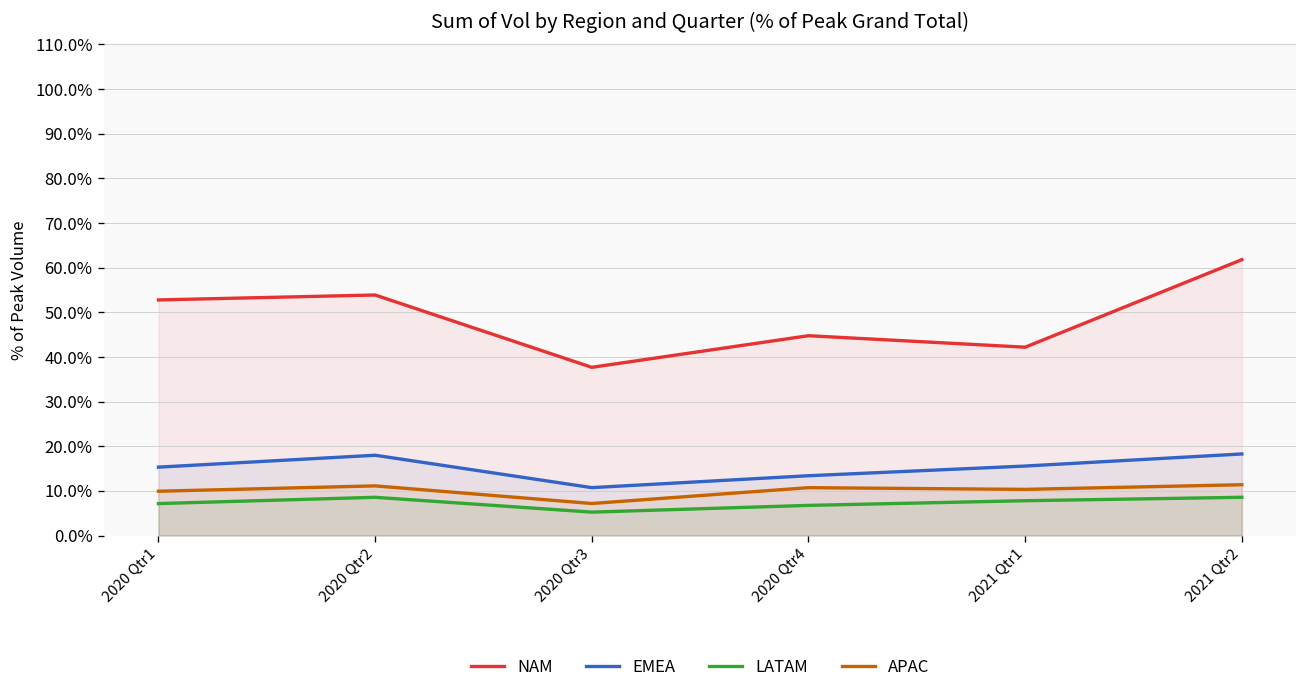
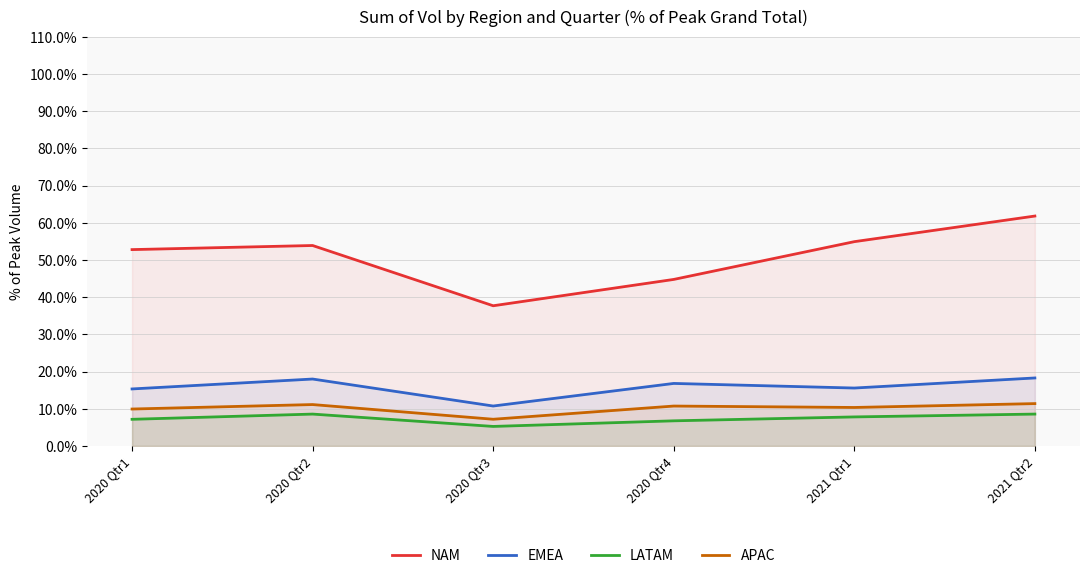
  {
    "NAM": {
      "2020 Qtr1": "53%",
      "2020 Qtr2": "54%",
      "2020 Qtr3": "38%",
      "2020 Qtr4": "45%",
-     "2021 Qtr1": "42%",
+     "2021 Qtr1": "55%",
      "2021 Qtr2": "62%"
    },
    "EMEA": {
      "2020 Qtr1": "15%",
      "2020 Qtr2": "18%",
      "2020 Qtr3": "11%",
-     "2020 Qtr4": "13%",
+     "2020 Qtr4": "17%",
      "2021 Qtr1": "16%",
      "2021 Qtr2": "18%"
    },
    "LATAM": {
      "2020 Qtr1": "7%",
      "2020 Qtr2": "9%",
      "2020 Qtr3": "5%",
      "2020 Qtr4": "7%",
      "2021 Qtr1": "8%",
      "2021 Qtr2": "9%"
    },
    "APAC": {
      "2020 Qtr1": "10%",
      "2020 Qtr2": "11%",
      "2020 Qtr3": "7%",
      "2020 Qtr4": "11%",
      "2021 Qtr1": "10%",
      "2021 Qtr2": "11%"
    }
  }
